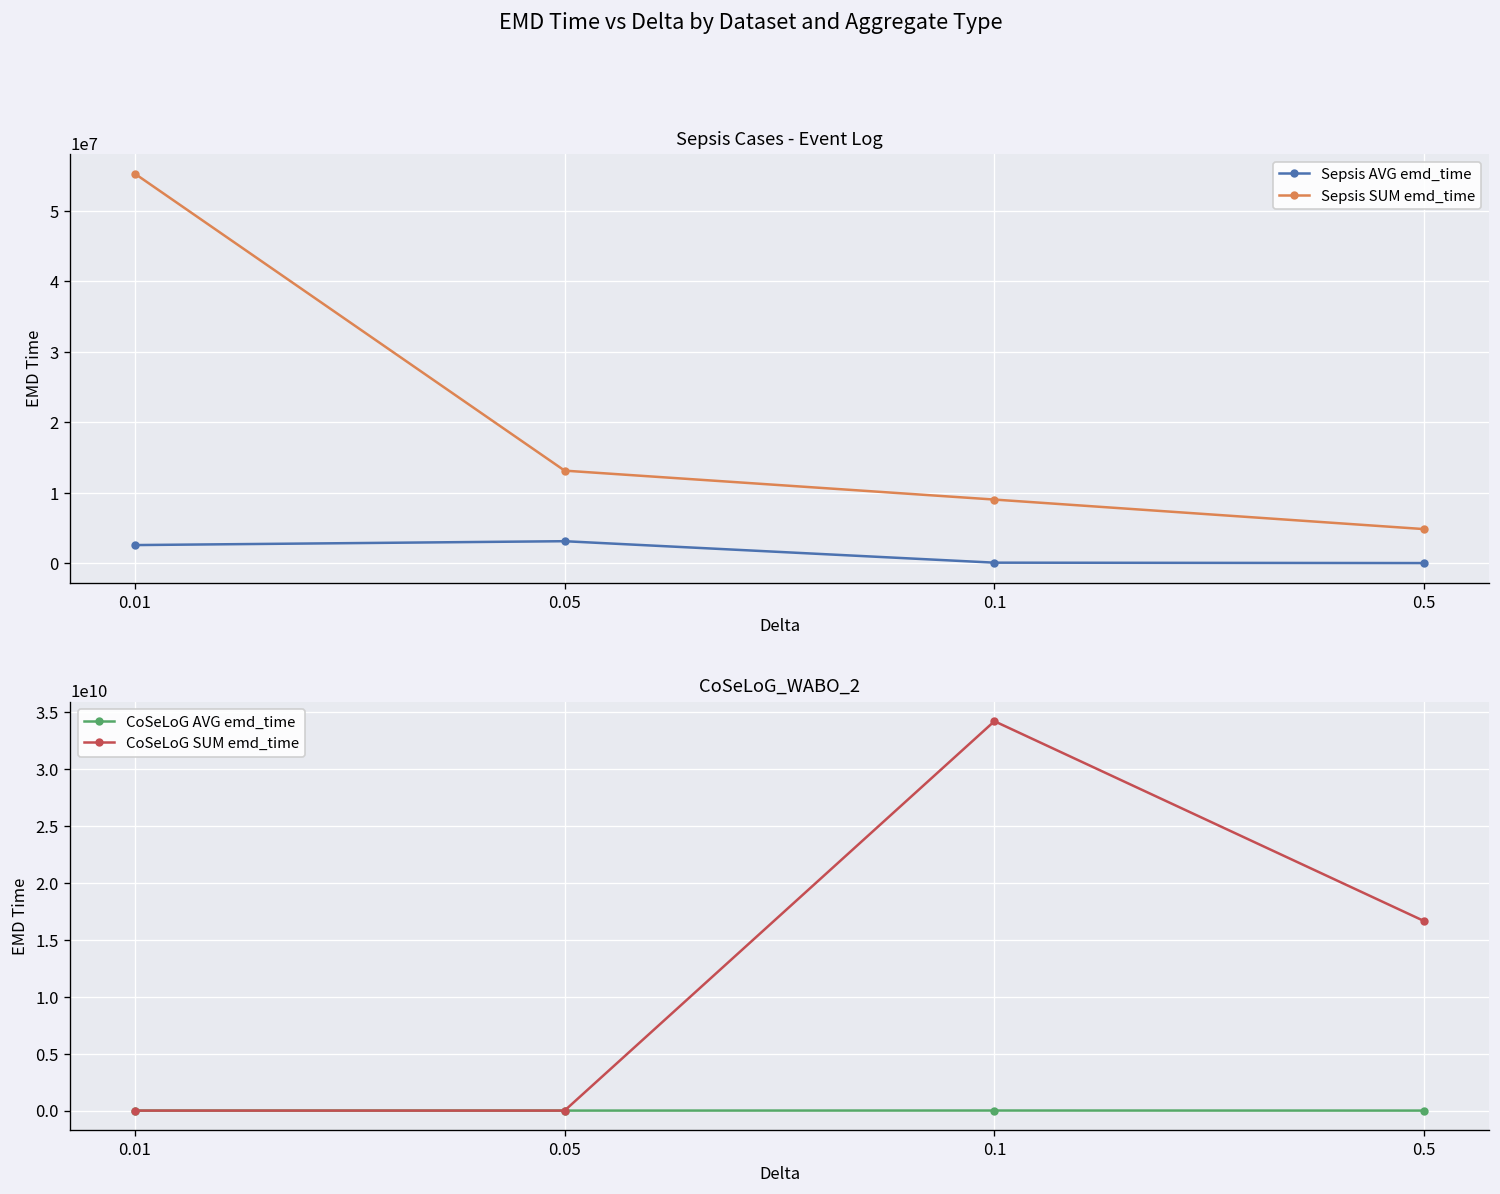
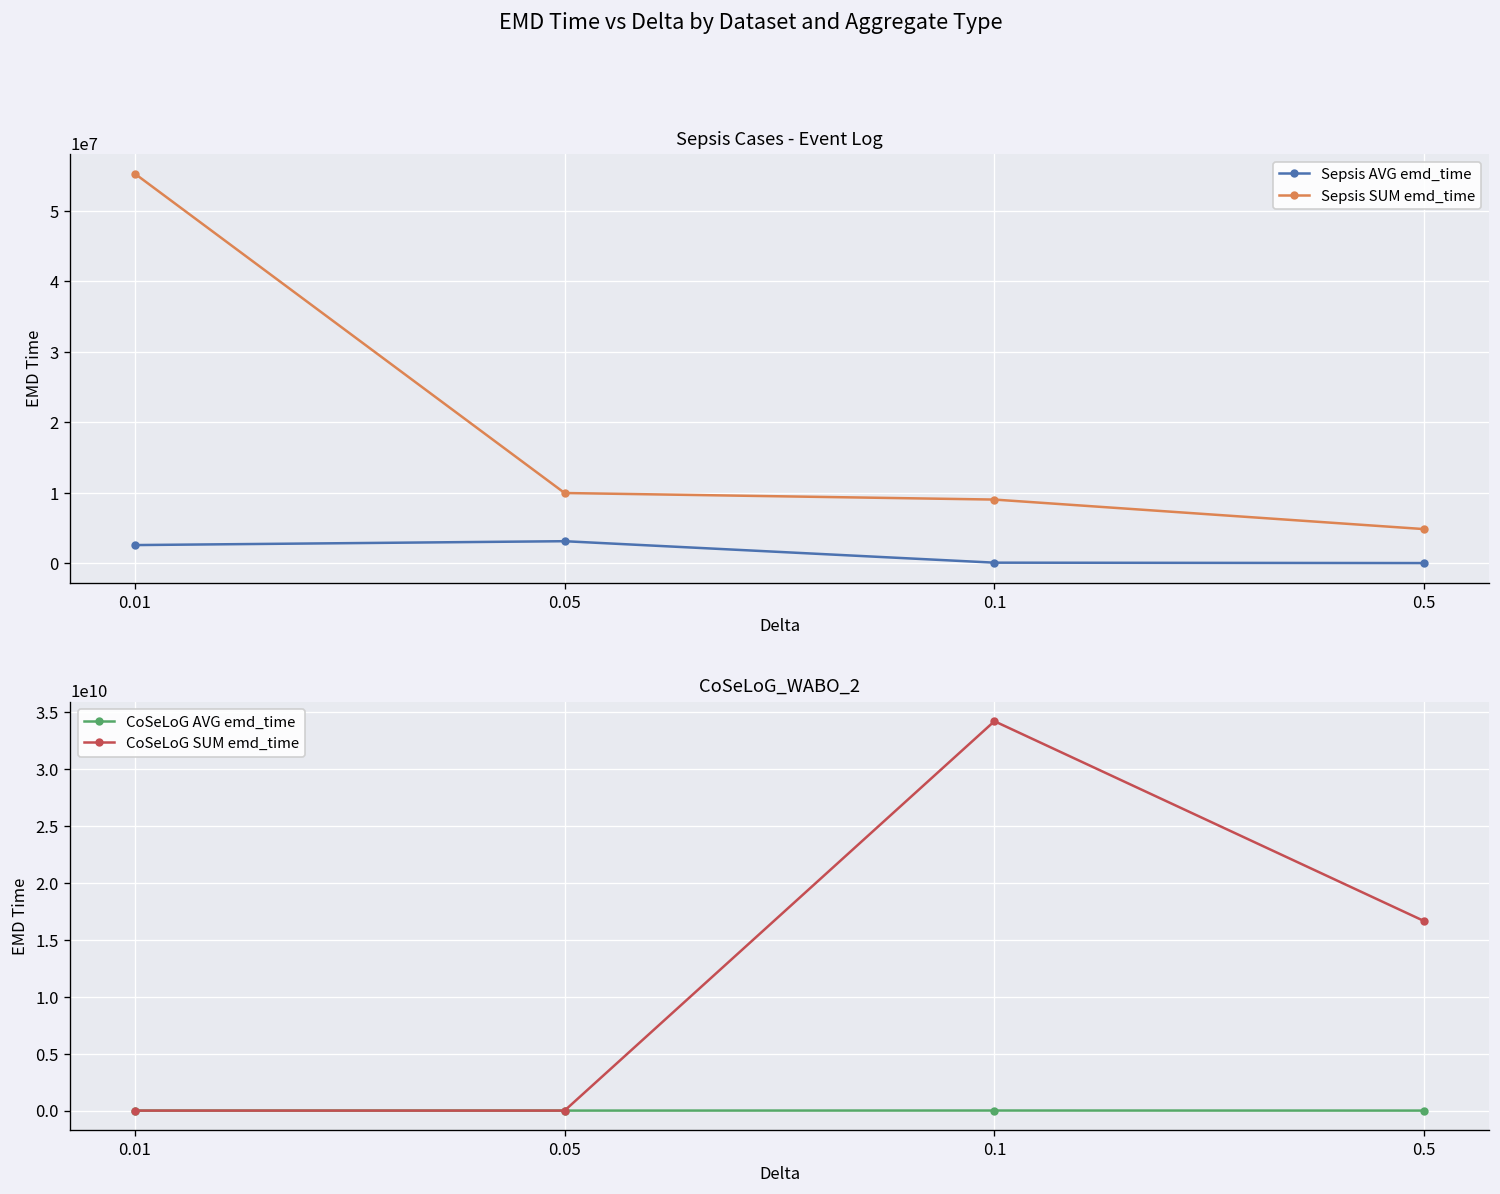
  {
    "Sepsis Cases - Event Log": {
      "Sepsis AVG emd_time": {
        "0.01": 3000000,
        "0.05": 3000000,
        "0.1": 0,
        "0.5": 0
      },
      "Sepsis SUM emd_time": {
        "0.01": 55000000,
-       "0.05": 13000000,
+       "0.05": 10000000,
        "0.1": 9000000,
        "0.5": 5000000
      }
    },
    "CoSeLoG_WABO_2": {
      "CoSeLoG AVG emd_time": {
        "0.1": 0,
        "0.5": 0
      },
      "CoSeLoG SUM emd_time": {
        "0.1": 34000000000,
        "0.5": 17000000000
      }
    }
  }
